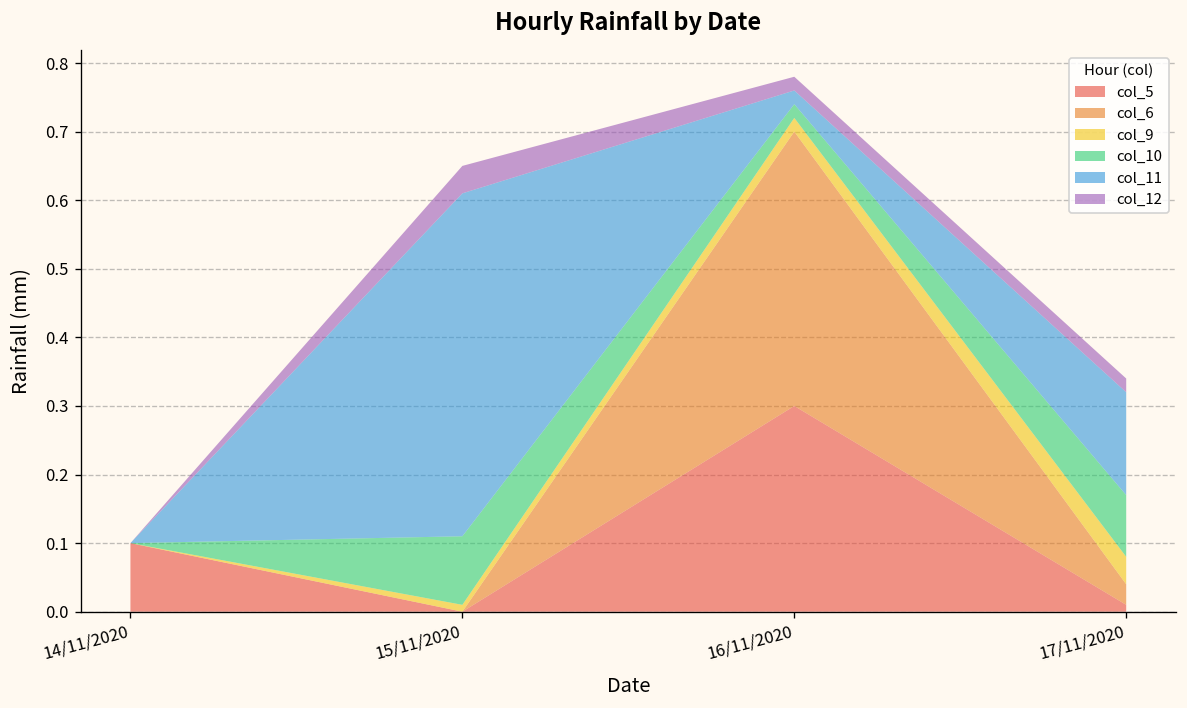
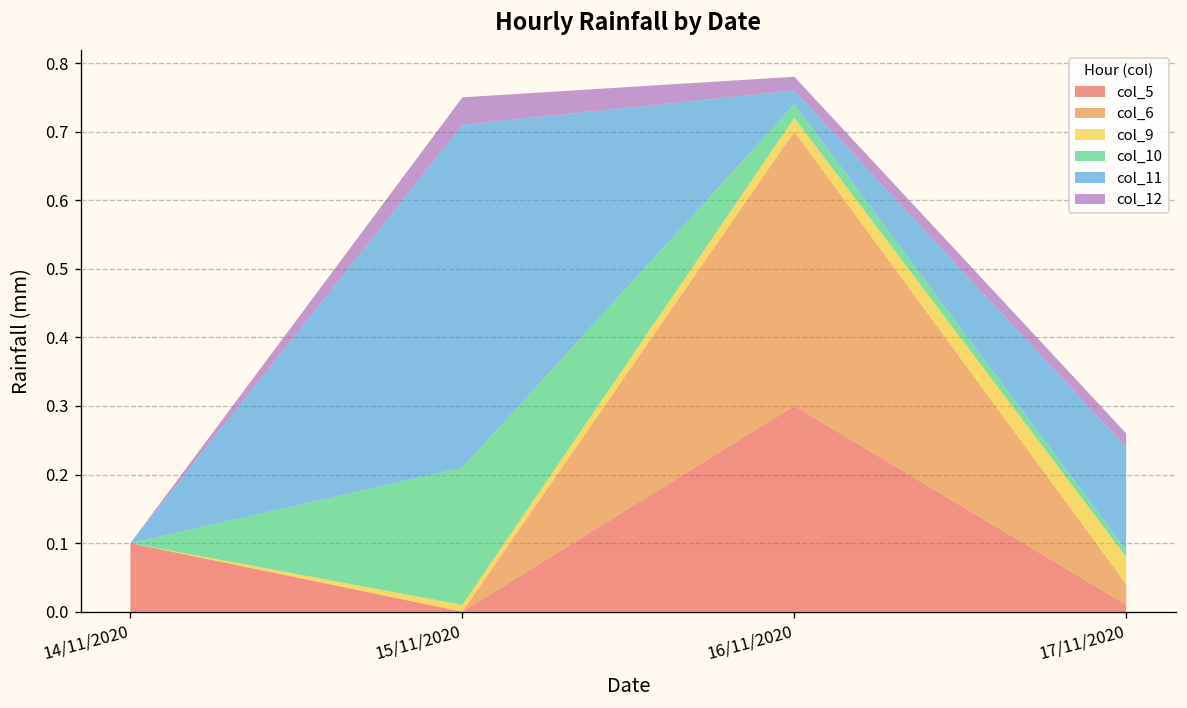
  {
    "col_9": {
      "15/11/2020": 0.01,
      "16/11/2020": 0.02,
      "17/11/2020": 0.04
    },
    "col_10": {
-     "15/11/2020": 0.1,
+     "15/11/2020": 0.2,
      "16/11/2020": 0.02,
-     "17/11/2020": 0.09
+     "17/11/2020": 0.01
    },
    "col_11": {
      "15/11/2020": 0.50,
      "16/11/2020": 0.02,
      "17/11/2020": 0.15
    },
    "col_12": {
      "15/11/2020": 0.04,
      "16/11/2020": 0.02,
      "17/11/2020": 0.02
    }
  }
